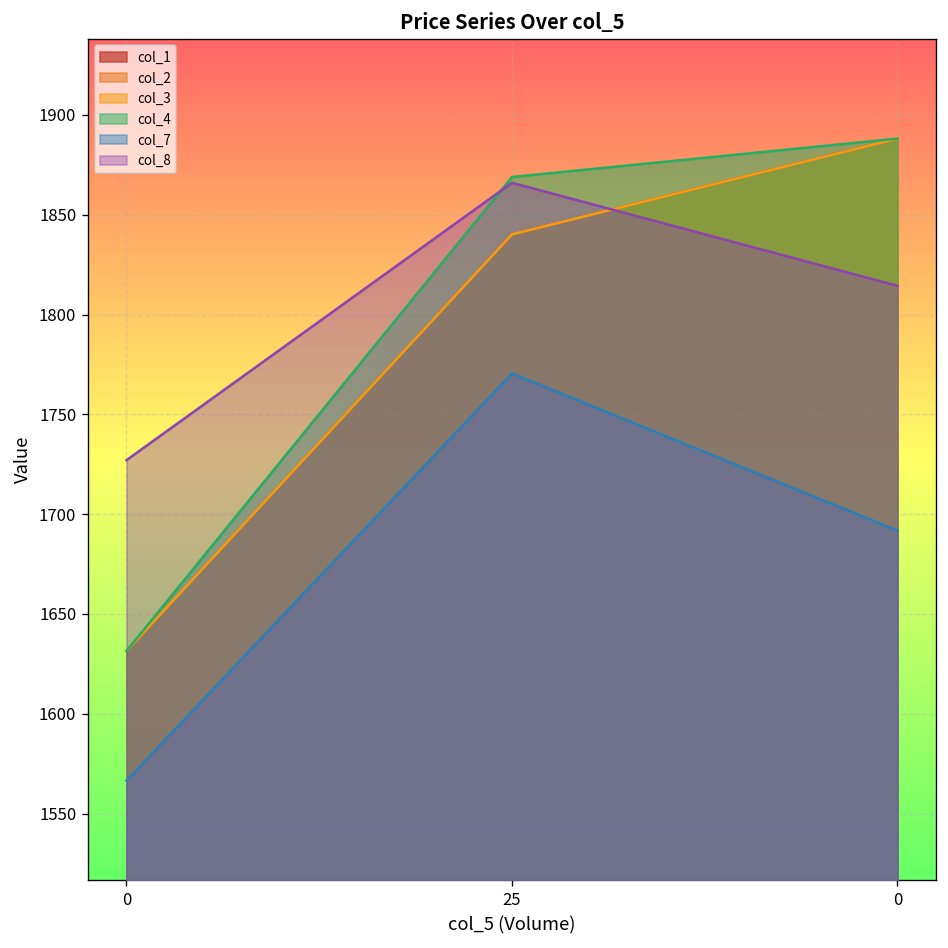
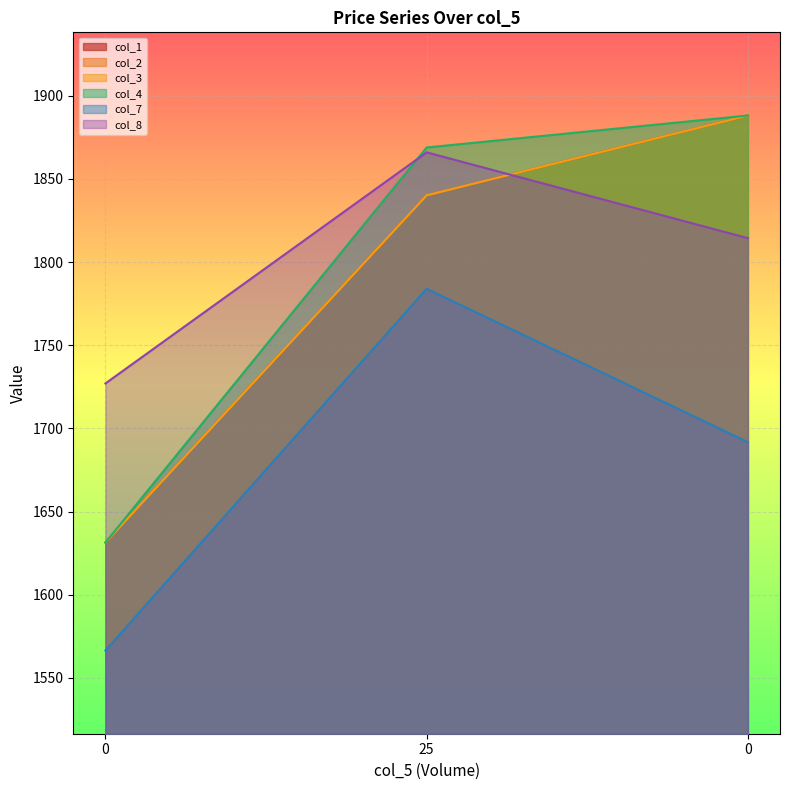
  {
    "col_3": {
      "25": 1840
    },
    "col_4": {
      "25": 1869
    },
    "col_7": {
-     "25": 1771
+     "25": 1784
    },
    "col_8": {
      "25": 1866
    }
  }
